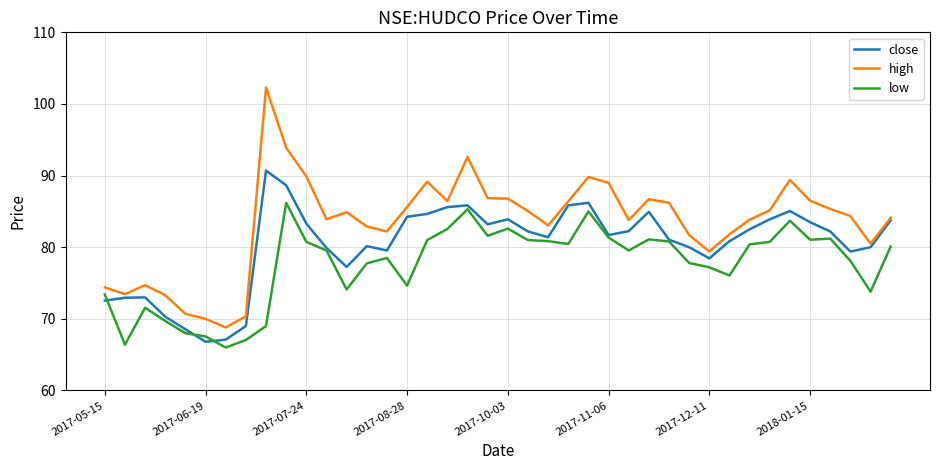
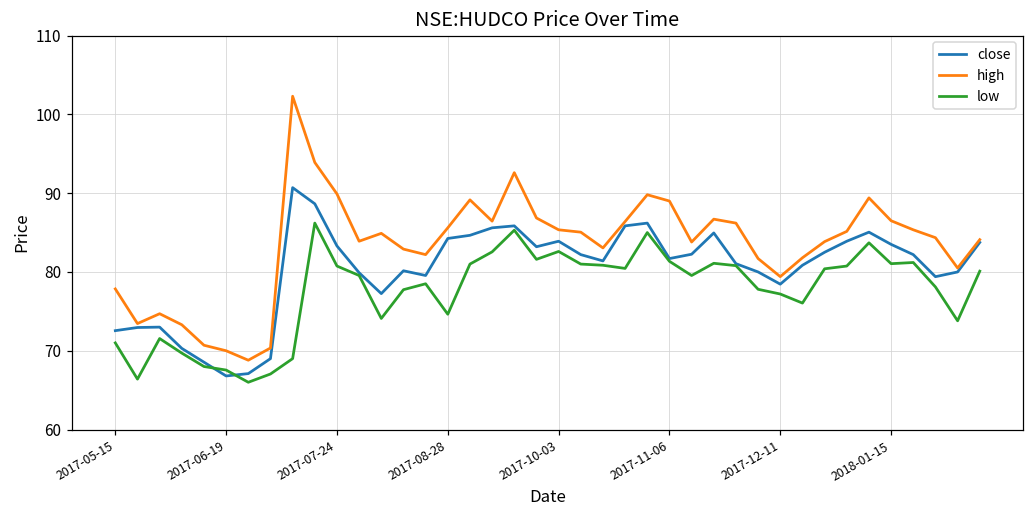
  {
    "close": {
      "2017-05-15": 73,
      "2017-06-19": 67,
      "2017-07-24": 83,
      "2017-08-28": 84,
      "2017-10-03": 84,
      "2017-12-11": 78,
      "2018-01-15": 84
    },
    "high": {
-     "2017-05-15": 74,
+     "2017-05-15": 78,
      "2017-06-19": 70,
      "2017-07-24": 90,
      "2017-08-28": 86,
-     "2017-10-03": 87,
+     "2017-10-03": 85,
      "2017-11-06": 89,
      "2017-12-11": 79,
      "2018-01-15": 87
    },
    "low": {
-     "2017-05-15": 73,
+     "2017-05-15": 71,
      "2017-06-19": 68,
      "2017-07-24": 81,
      "2017-08-28": 75,
      "2017-10-03": 83,
      "2017-12-11": 77,
      "2018-01-15": 81
    }
  }
